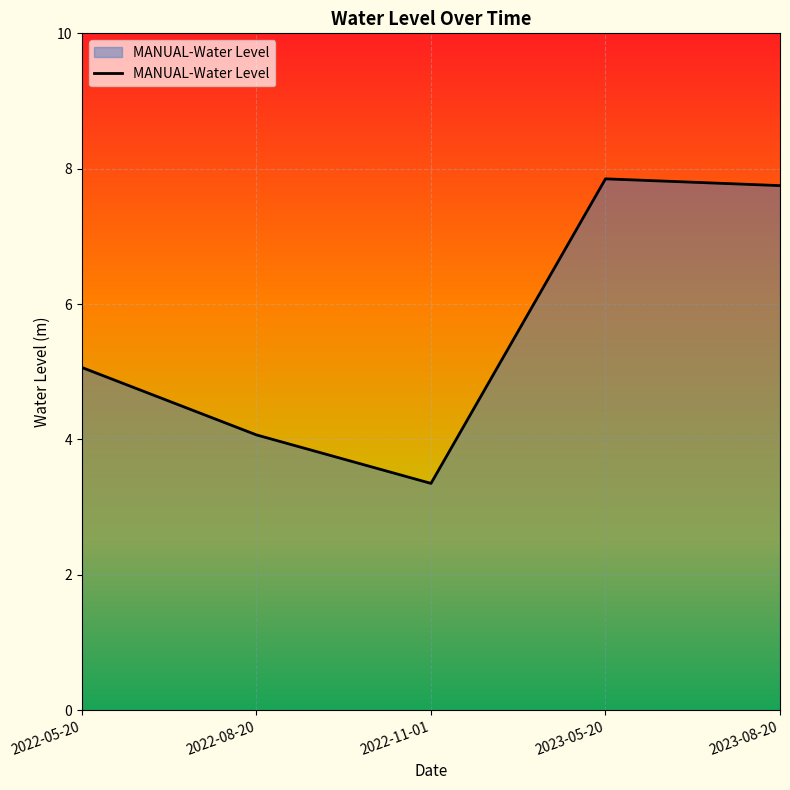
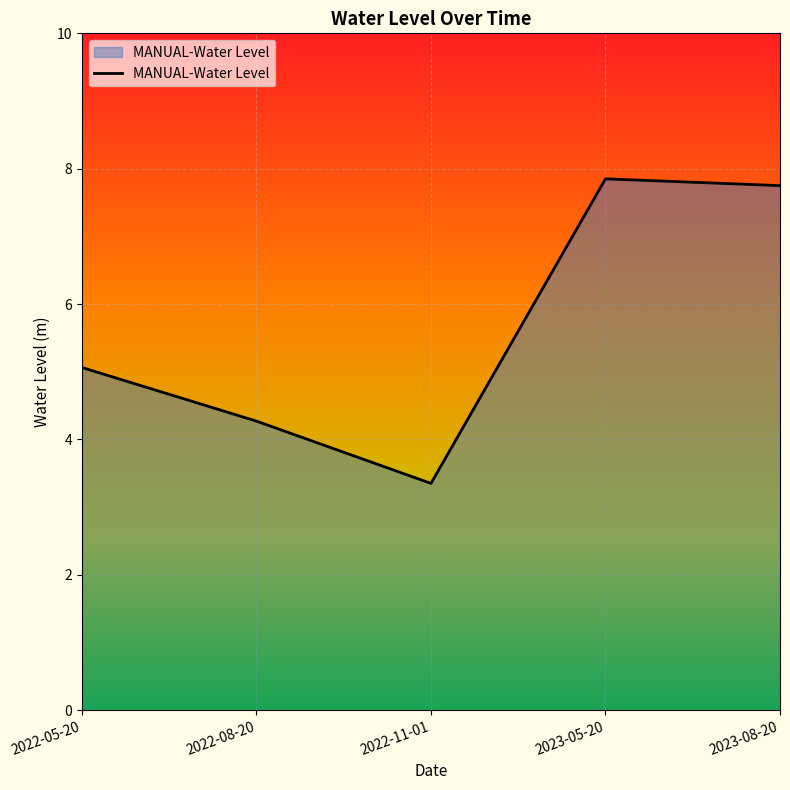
  {
    "2022-05-20": 5.1,
-   "2022-08-20": 4.1,
+   "2022-08-20": 4.3,
    "2022-11-01": 3.3,
    "2023-05-20": 7.8,
    "2023-08-20": 7.8
  }
